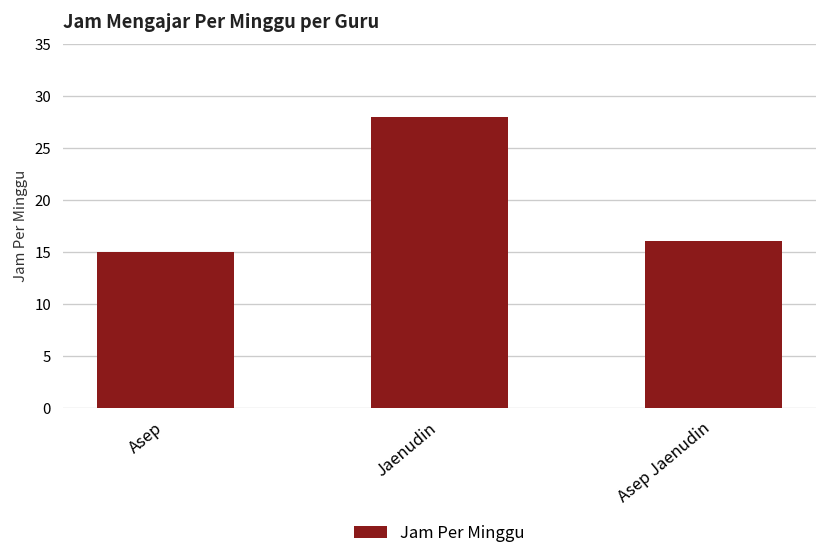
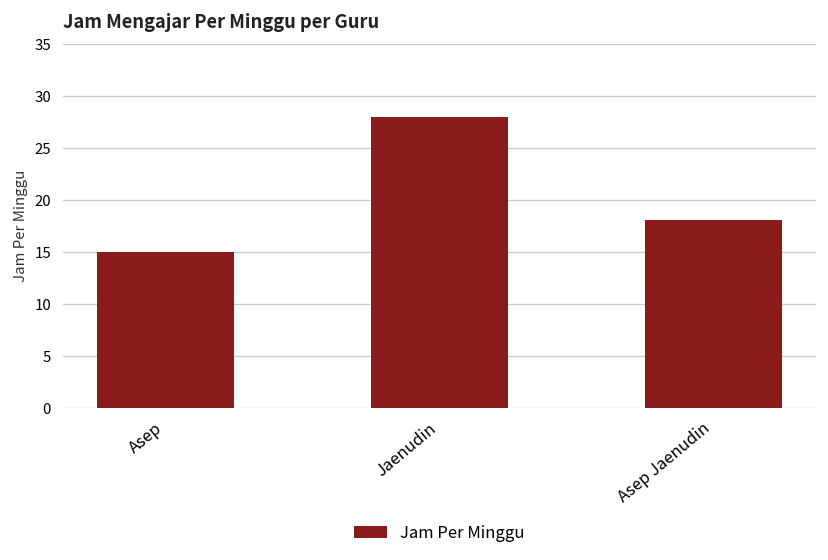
  {
    "Asep": 15,
    "Jaenudin": 28,
-   "Asep Jaenudin": 16
+   "Asep Jaenudin": 18
  }
